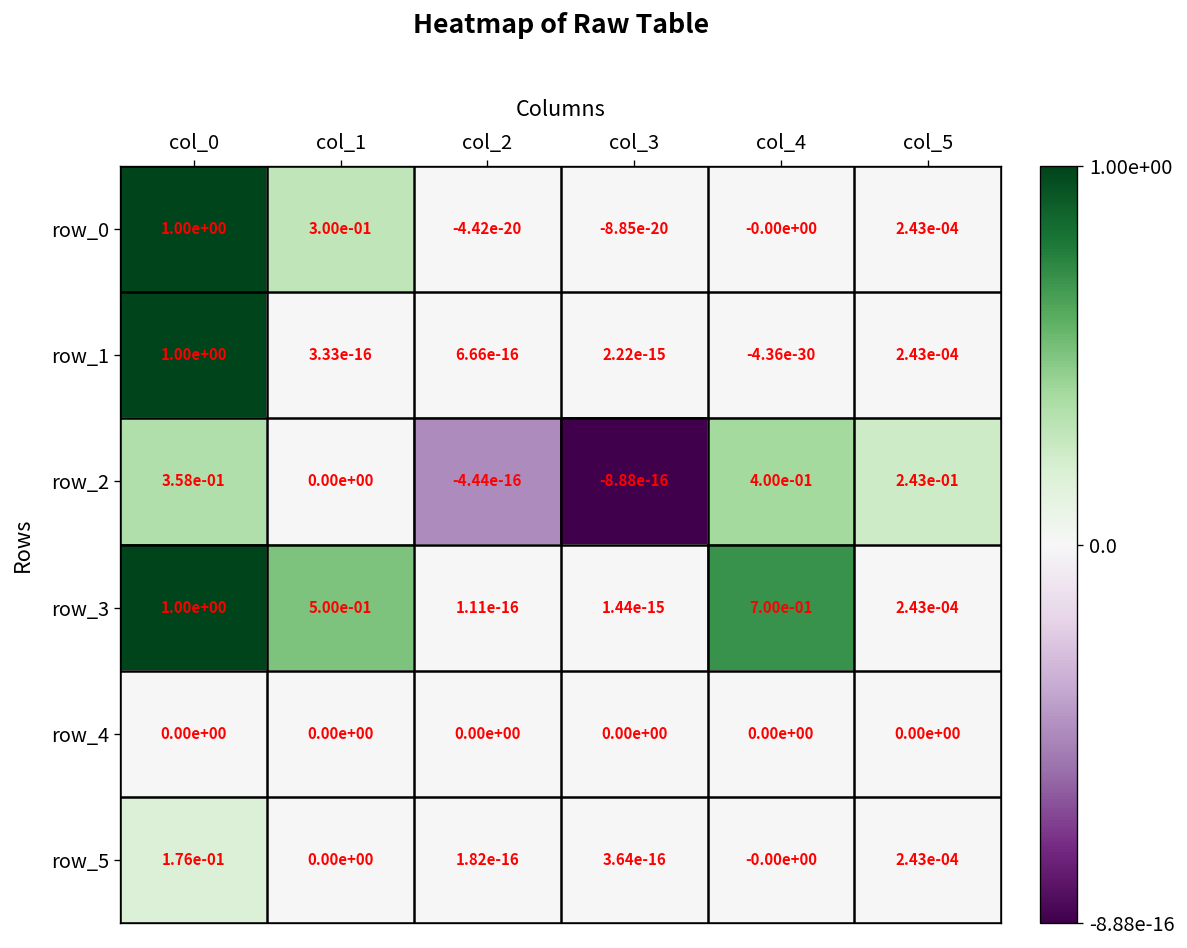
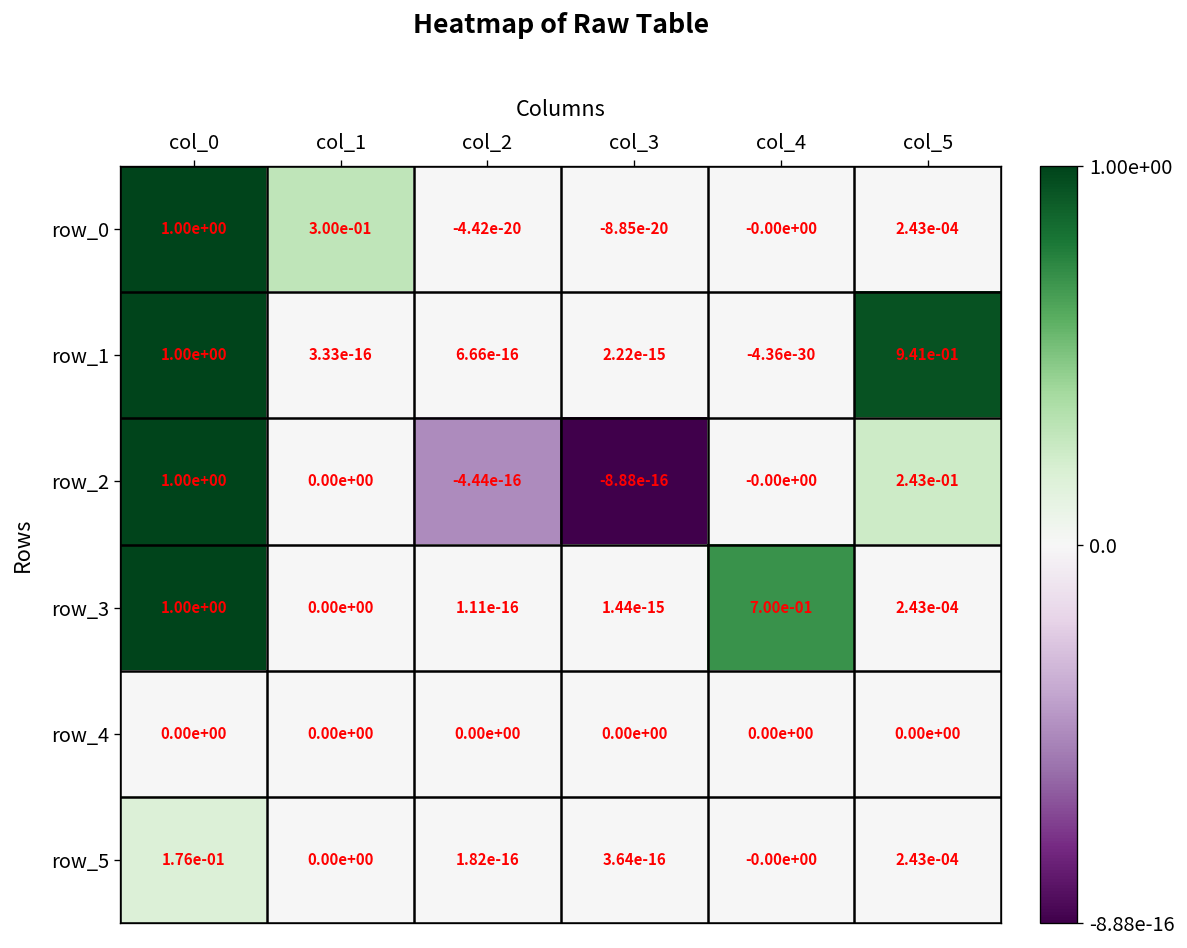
  {
    "row_0": {
      "col_0": "1.00e+00",
      "col_1": "3.00e-01",
      "col_2": "-4.42e-20",
      "col_3": "-8.85e-20",
      "col_4": "-0.00e+00",
      "col_5": "2.43e-04"
    },
    "row_1": {
      "col_0": "1.00e+00",
      "col_1": "3.33e-16",
      "col_2": "6.66e-16",
      "col_3": "2.22e-15",
      "col_4": "-4.36e-30",
-     "col_5": "2.43e-04"
+     "col_5": "9.41e-01"
    },
    "row_2": {
-     "col_0": "3.58e-01",
+     "col_0": "1.00e+00",
      "col_1": "0.00e+00",
      "col_2": "-4.44e-16",
      "col_3": "-8.88e-16",
-     "col_4": "4.00e-01",
+     "col_4": "-0.00e+00",
      "col_5": "2.43e-01"
    },
    "row_3": {
      "col_0": "1.00e+00",
-     "col_1": "5.00e-01",
+     "col_1": "0.00e+00",
      "col_2": "1.11e-16",
      "col_3": "1.44e-15",
      "col_4": "7.00e-01",
      "col_5": "2.43e-04"
    },
    "row_4": {
      "col_0": "0.00e+00",
      "col_1": "0.00e+00",
      "col_2": "0.00e+00",
      "col_3": "0.00e+00",
      "col_4": "0.00e+00",
      "col_5": "0.00e+00"
    },
    "row_5": {
      "col_0": "1.76e-01",
      "col_1": "0.00e+00",
      "col_2": "1.82e-16",
      "col_3": "3.64e-16",
      "col_4": "-0.00e+00",
      "col_5": "2.43e-04"
    }
  }
